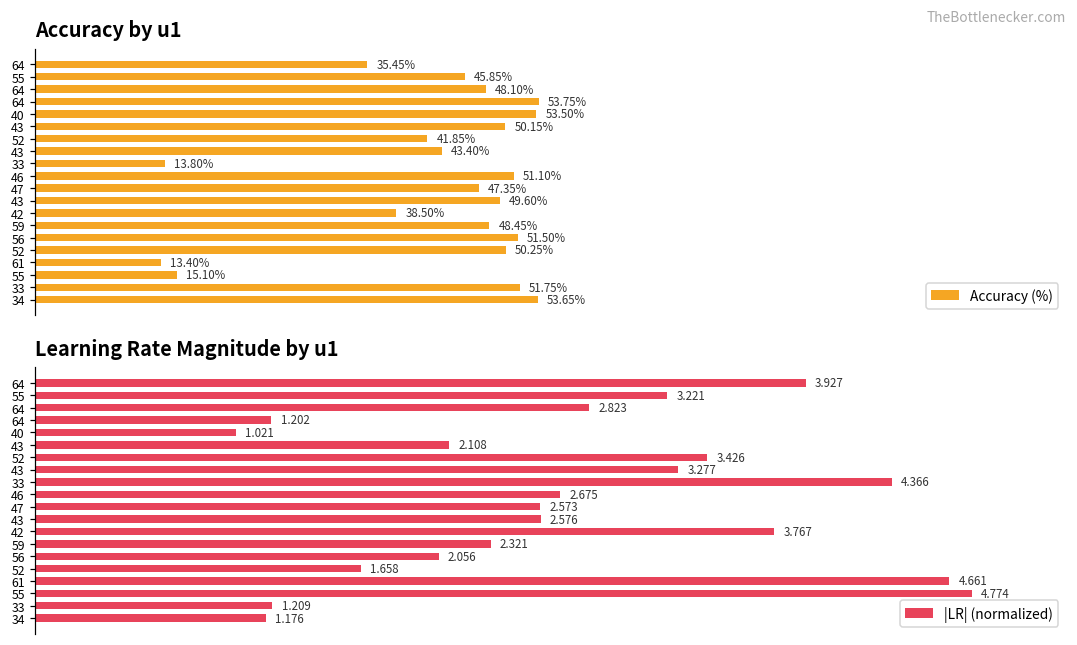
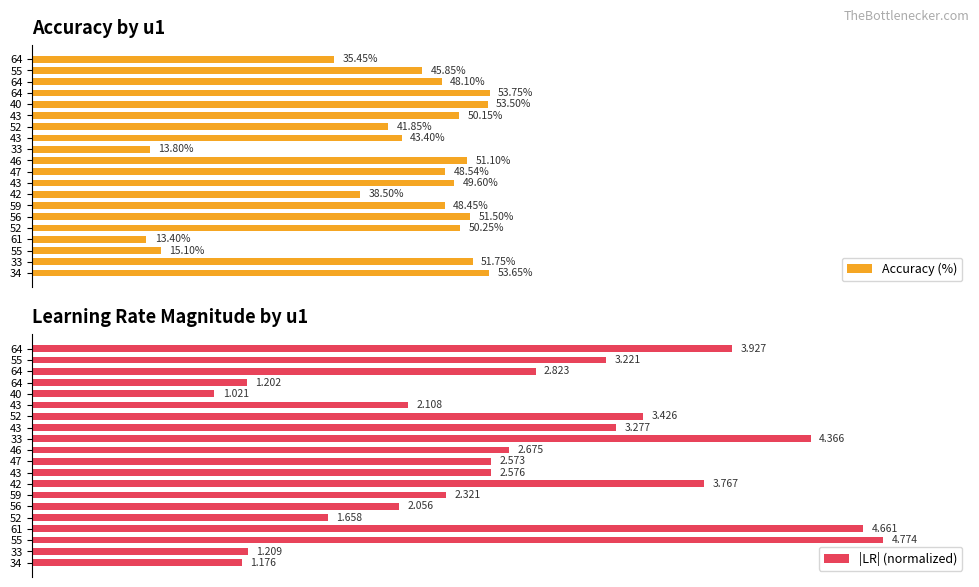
  {
    "Accuracy by u1": {
      "40": "53.50%",
      "46": "51.10%",
-     "47": "47.35%",
+     "47": "48.54%",
      "42": "38.50%",
      "59": "48.45%",
      "56": "51.50%",
      "61": "13.40%",
      "34": "53.65%"
    }
  }
